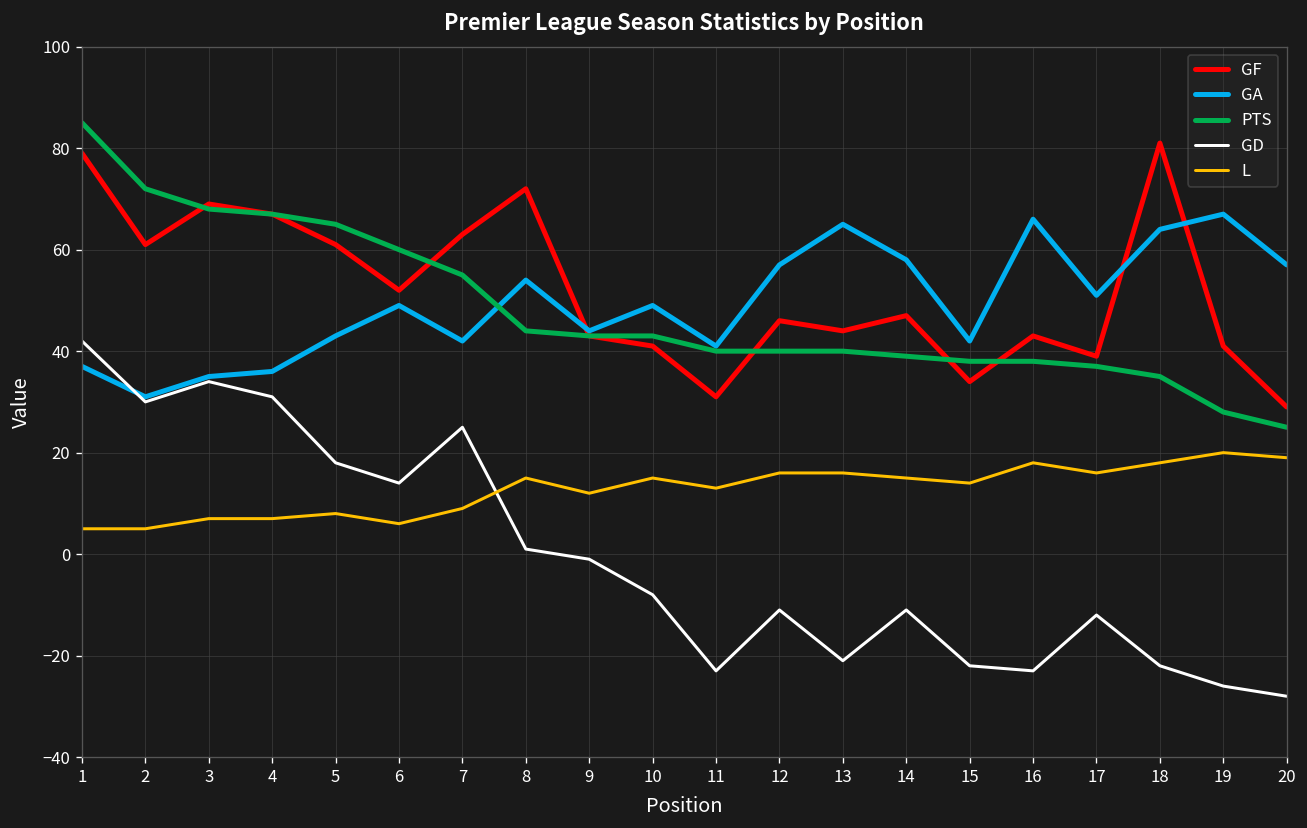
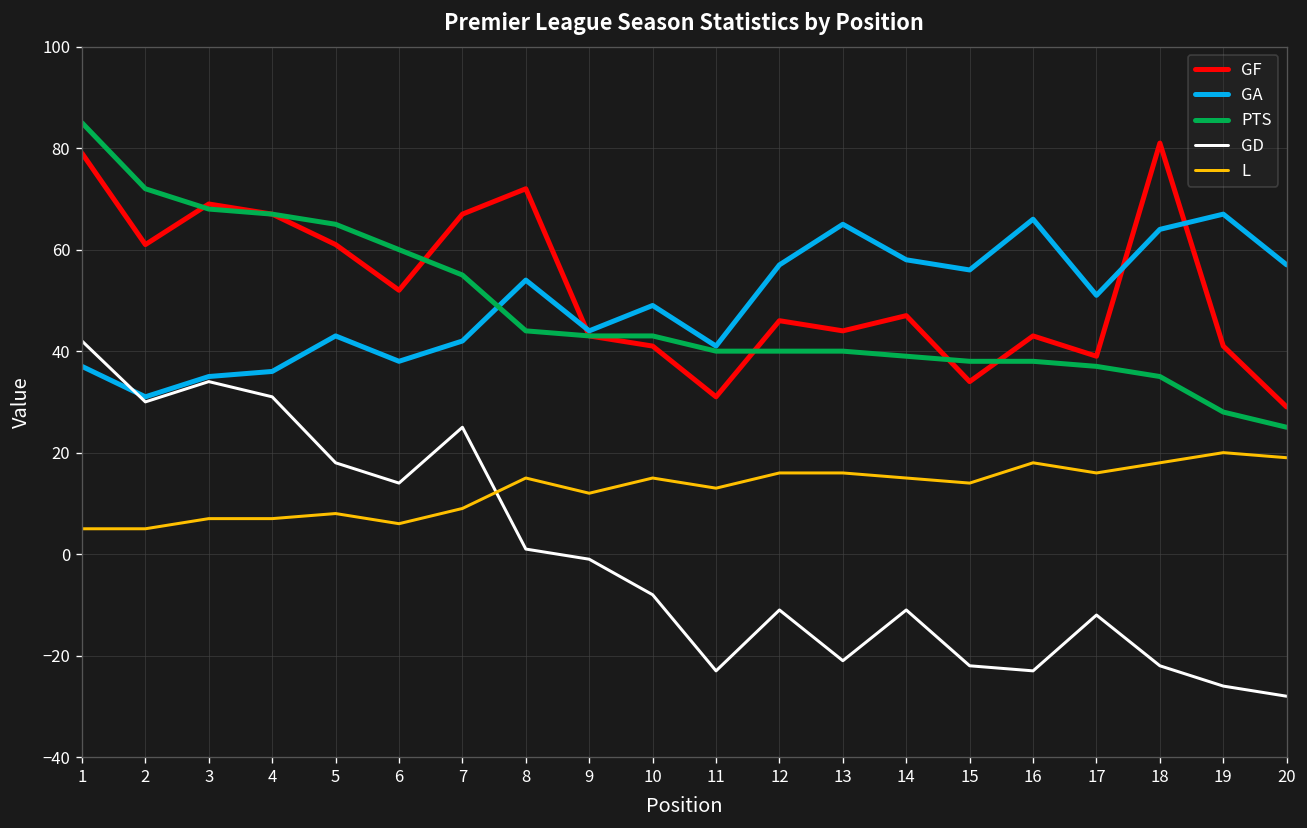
  {
    "GF": {
      "1": 79,
      "2": 61,
      "3": 69,
      "5": 61,
      "6": 52,
-     "7": 63,
+     "7": 67,
      "8": 72,
      "10": 41,
      "11": 31,
      "12": 46,
      "13": 44,
      "14": 47,
      "15": 34,
      "16": 43,
      "17": 39,
      "18": 81,
      "19": 41,
      "20": 29
    },
    "GA": {
      "1": 37,
      "2": 31,
      "3": 35,
      "4": 36,
      "5": 43,
-     "6": 49,
+     "6": 38,
      "7": 42,
      "8": 54,
      "9": 44,
      "10": 49,
      "11": 41,
      "12": 57,
      "13": 65,
      "14": 58,
-     "15": 42,
+     "15": 56,
      "16": 66,
      "17": 51,
      "18": 64,
      "19": 67,
      "20": 57
    },
    "PTS": {
      "1": 85,
      "2": 72,
      "3": 68,
      "5": 65,
      "6": 60,
      "7": 55,
      "8": 44,
      "10": 43,
      "11": 40,
      "12": 40,
      "13": 40,
      "14": 39,
      "15": 38,
      "16": 38,
      "17": 37,
      "18": 35,
      "19": 28,
      "20": 25
    },
    "GD": {
      "1": 42,
      "2": 30,
      "3": 34,
      "4": 31,
      "5": 18,
      "6": 14,
      "7": 25,
      "8": 1,
      "9": -1,
      "10": -8,
      "11": -23,
      "12": -11,
      "13": -21,
      "14": -11,
      "15": -22,
      "16": -23,
      "17": -12,
      "18": -22,
      "19": -26,
      "20": -28
    },
    "L": {
      "1": 5,
      "2": 5,
      "3": 7,
      "4": 7,
      "5": 8,
      "6": 6,
      "7": 9,
      "8": 15,
      "9": 12,
      "10": 15,
      "11": 13,
      "12": 16,
      "13": 16,
      "14": 15,
      "15": 14,
      "16": 18,
      "17": 16,
      "18": 18,
      "19": 20,
      "20": 19
    }
  }
